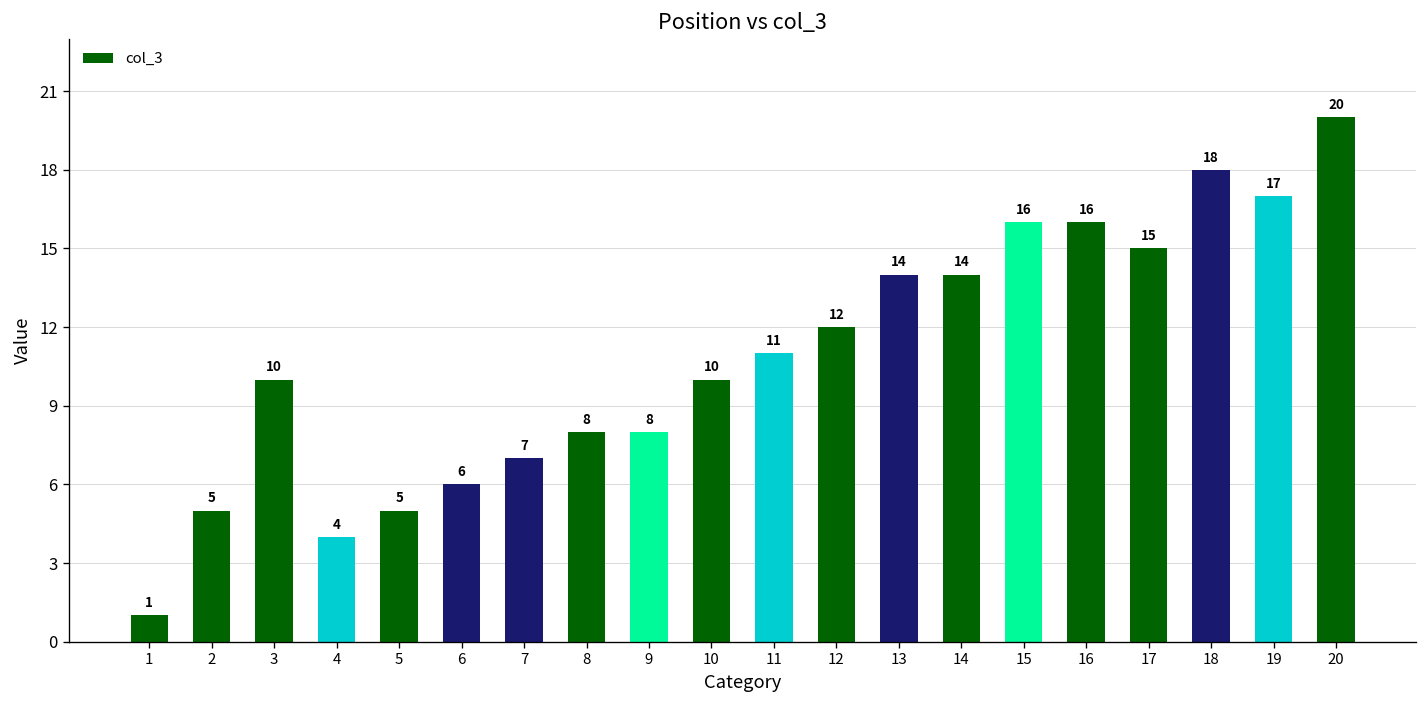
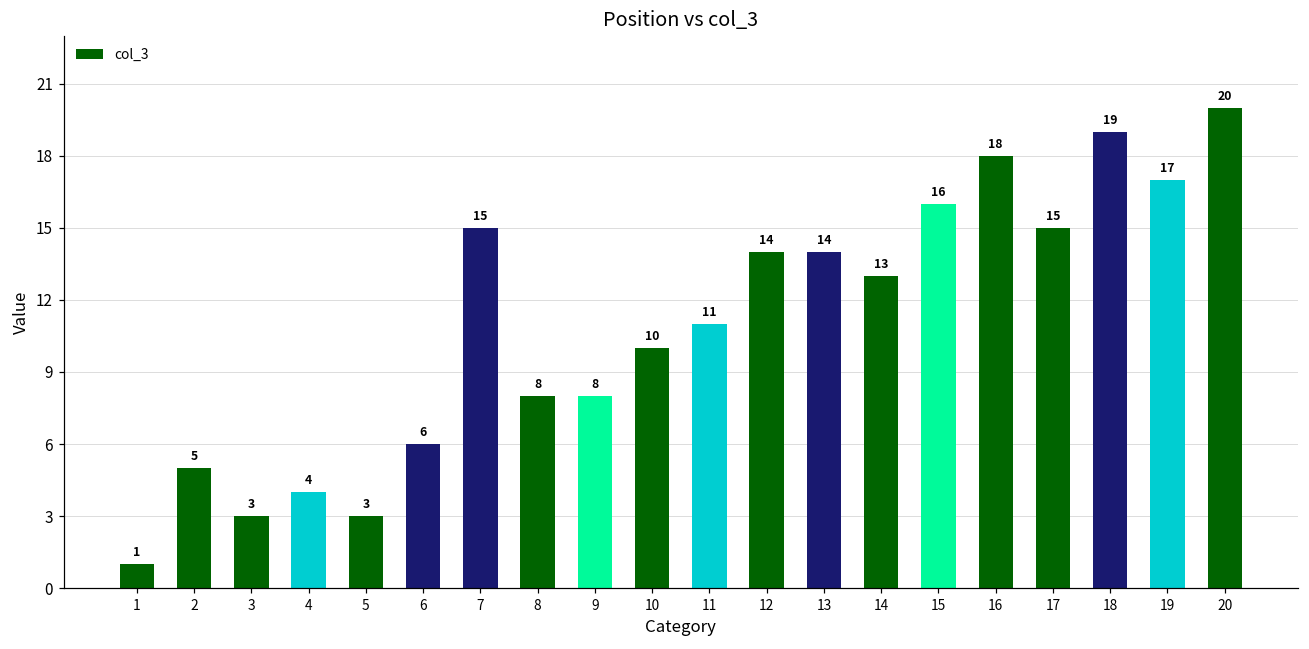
  {
    "1": 1,
    "2": 5,
-   "3": 10,
+   "3": 3,
    "4": 4,
-   "5": 5,
+   "5": 3,
    "6": 6,
-   "7": 7,
+   "7": 15,
    "8": 8,
    "9": 8,
    "10": 10,
    "11": 11,
-   "12": 12,
+   "12": 14,
    "13": 14,
-   "14": 14,
+   "14": 13,
    "15": 16,
-   "16": 16,
+   "16": 18,
    "17": 15,
-   "18": 18,
+   "18": 19,
    "19": 17,
    "20": 20
  }
